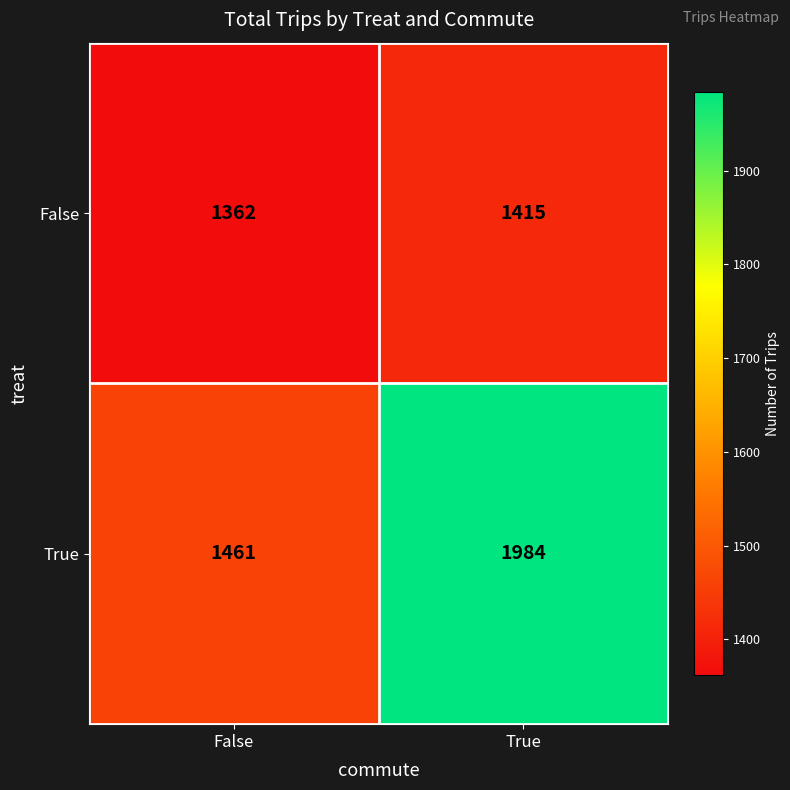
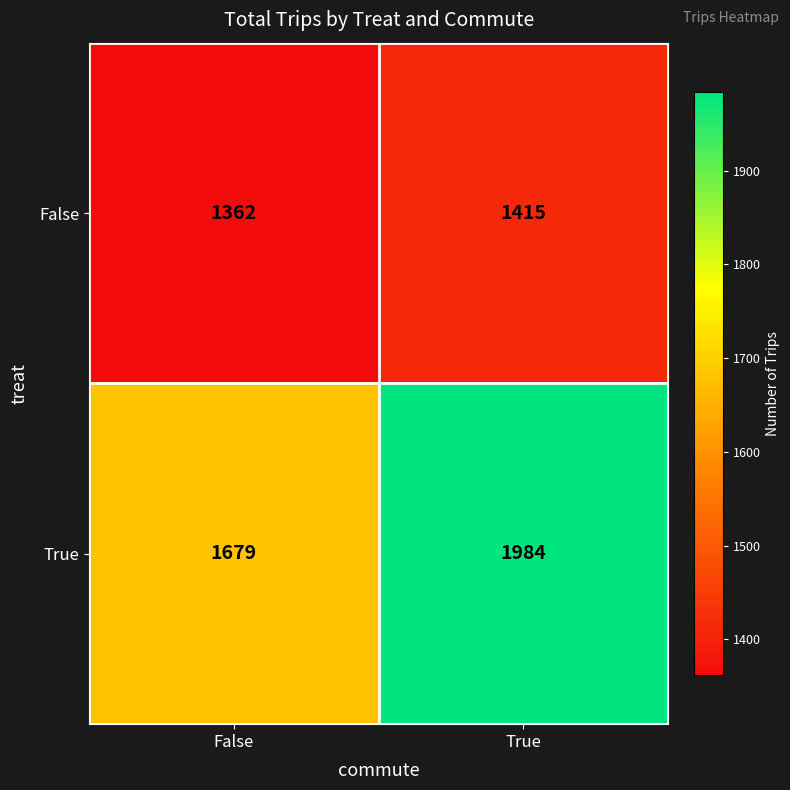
  {
    "False": {
      "False": 1362,
      "True": 1415
    },
    "True": {
-     "False": 1461,
+     "False": 1679,
      "True": 1984
    }
  }
